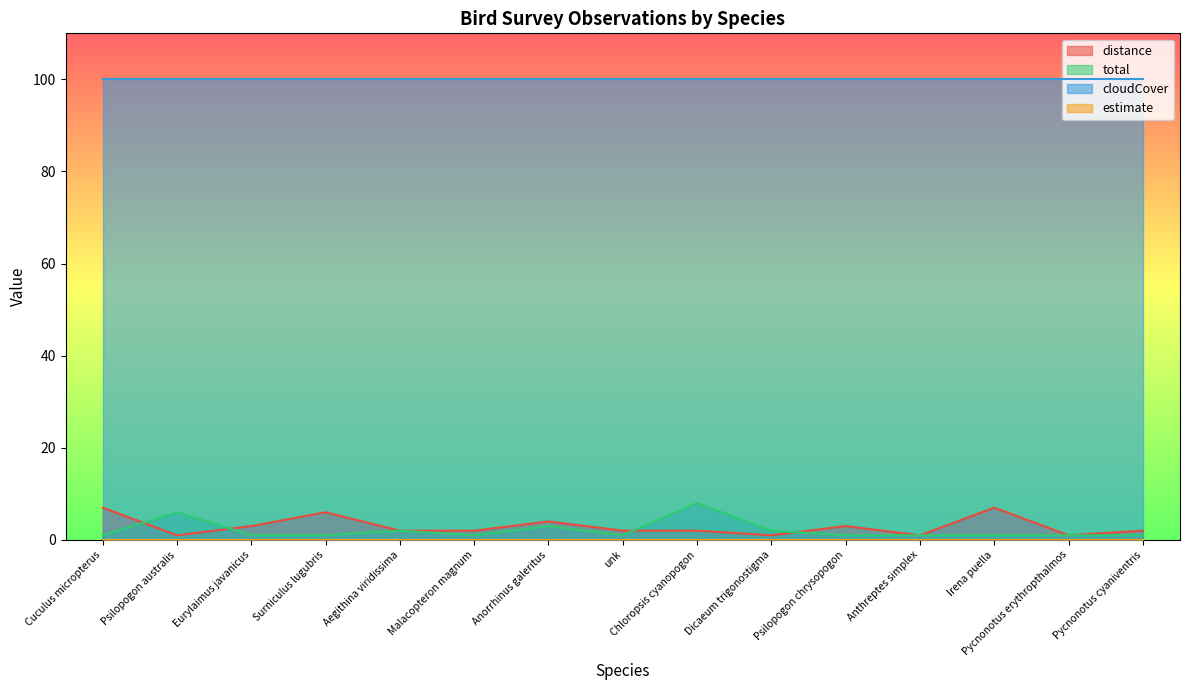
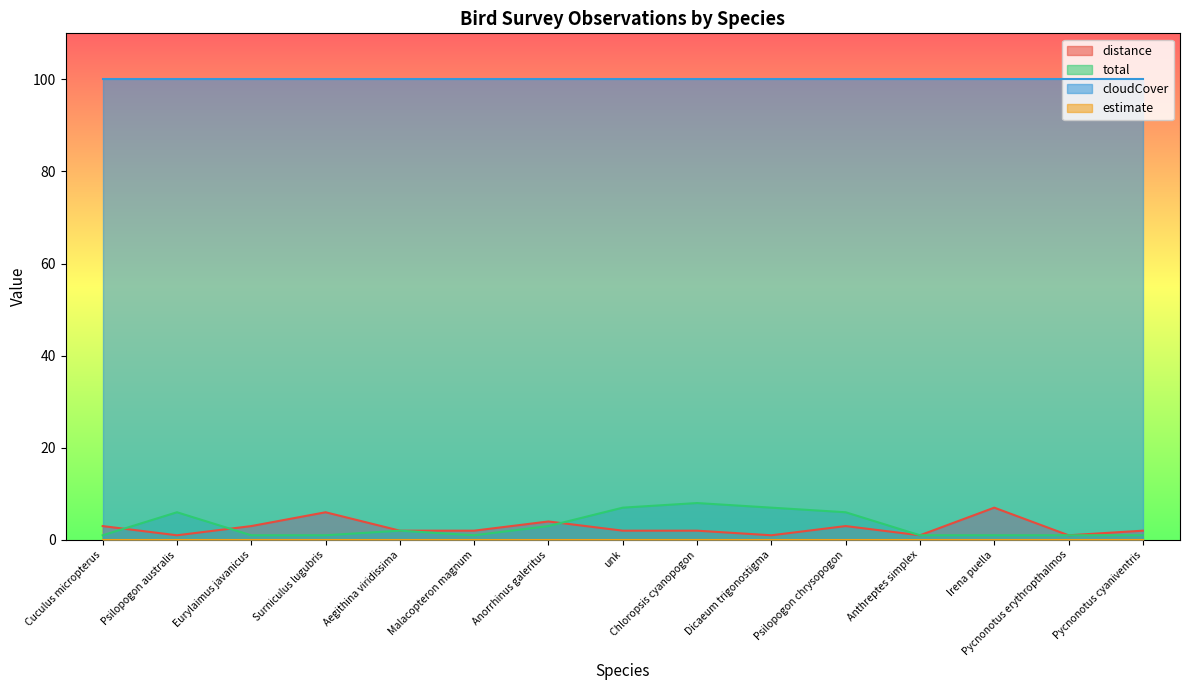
  {
    "distance": {
-     "Cuculus micropterus": 7,
+     "Cuculus micropterus": 3,
      "Psilopogon australis": 1,
      "Eurylaimus javanicus": 3,
      "Surniculus lugubris": 6,
      "Malacopteron magnum": 2,
      "Anorrhinus galeritus": 4,
      "unk": 2,
      "Chloropsis cyanopogon": 2,
      "Dicaeum trigonostigma": 1,
      "Psilopogon chrysopogon": 3,
      "Irena puella": 7,
      "Pycnonotus cyaniventris": 2
    },
    "total": {
      "Cuculus micropterus": 1,
      "Psilopogon australis": 6,
      "Eurylaimus javanicus": 1,
      "Surniculus lugubris": 1,
      "Malacopteron magnum": 1,
      "Anorrhinus galeritus": 3,
-     "unk": 1,
+     "unk": 7,
      "Chloropsis cyanopogon": 8,
-     "Dicaeum trigonostigma": 2,
-     "Psilopogon chrysopogon": 1,
+     "Dicaeum trigonostigma": 7,
+     "Psilopogon chrysopogon": 6,
      "Irena puella": 1,
      "Pycnonotus cyaniventris": 1
    },
    "cloudCover": {
      "Cuculus micropterus": 100,
      "Psilopogon australis": 100,
      "Eurylaimus javanicus": 100,
      "Surniculus lugubris": 100,
      "Aegithina viridissima": 100,
      "Malacopteron magnum": 100,
      "Anorrhinus galeritus": 100,
      "unk": 100,
      "Chloropsis cyanopogon": 100,
      "Dicaeum trigonostigma": 100,
      "Psilopogon chrysopogon": 100,
      "Anthreptes simplex": 100,
      "Irena puella": 100
    },
    "estimate": {
      "Cuculus micropterus": 0,
      "Psilopogon australis": 0,
      "Eurylaimus javanicus": 0,
      "Surniculus lugubris": 0,
      "Aegithina viridissima": 0,
      "Malacopteron magnum": 0,
      "Anorrhinus galeritus": 0,
      "unk": 0,
      "Chloropsis cyanopogon": 0,
      "Dicaeum trigonostigma": 0,
      "Psilopogon chrysopogon": 0,
      "Anthreptes simplex": 0,
      "Irena puella": 0,
      "Pycnonotus erythropthalmos": 0,
      "Pycnonotus cyaniventris": 0
    }
  }
